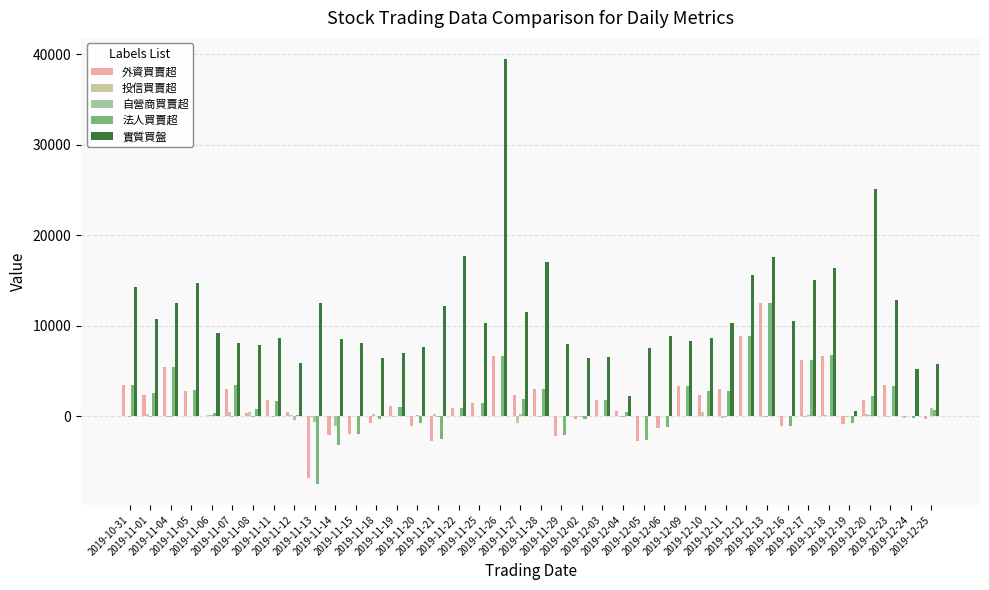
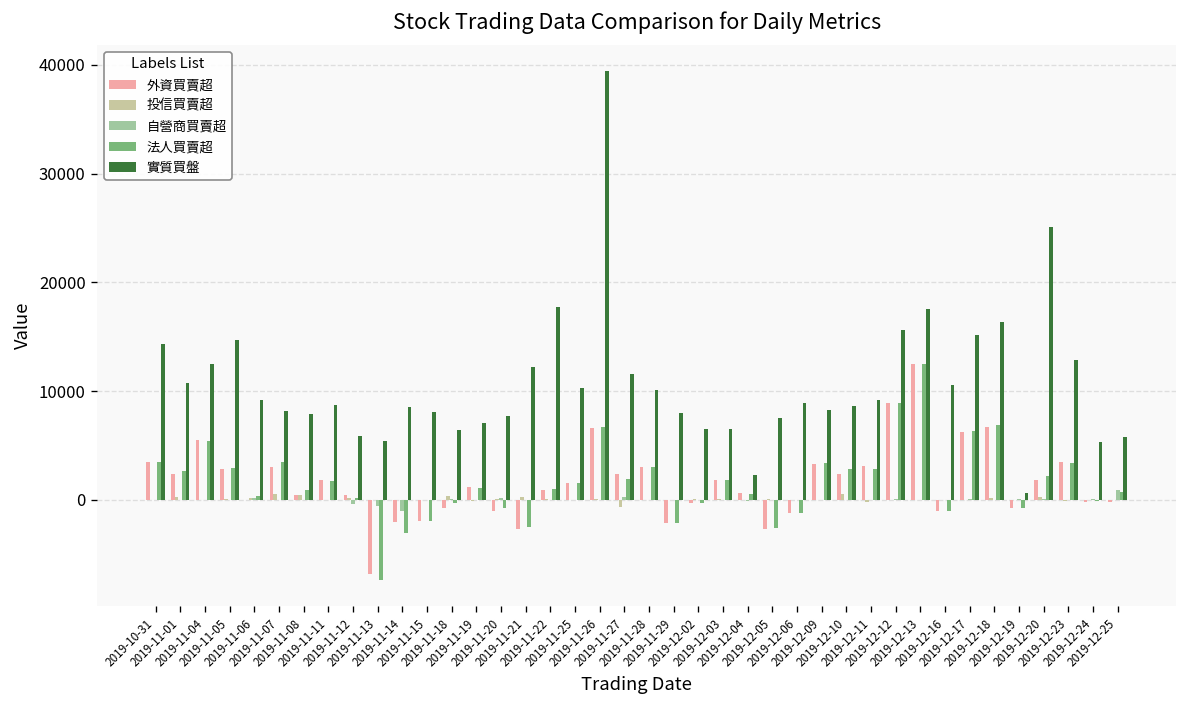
  {
    "實質買盤": {
      "2019-10-31": 14000,
      "2019-11-01": 11000,
      "2019-11-04": 12000,
      "2019-11-05": 15000,
      "2019-11-06": 9000,
      "2019-11-07": 8000,
      "2019-11-08": 8000,
      "2019-11-11": 9000,
      "2019-11-12": 6000,
-     "2019-11-13": 13000,
+     "2019-11-13": 5000,
      "2019-11-14": 9000,
      "2019-11-15": 8000,
      "2019-11-18": 6000,
      "2019-11-19": 7000,
      "2019-11-20": 8000,
      "2019-11-21": 12000,
      "2019-11-22": 18000,
      "2019-11-25": 10000,
      "2019-11-26": 39000,
      "2019-11-27": 12000,
-     "2019-11-28": 17000,
+     "2019-11-28": 10000,
      "2019-11-29": 8000,
      "2019-12-02": 6000,
      "2019-12-03": 7000,
      "2019-12-04": 2000,
      "2019-12-05": 8000,
      "2019-12-06": 9000,
      "2019-12-09": 8000,
      "2019-12-10": 9000,
-     "2019-12-11": 10000,
+     "2019-12-11": 9000,
      "2019-12-12": 16000,
      "2019-12-13": 18000,
      "2019-12-16": 11000,
      "2019-12-17": 15000,
      "2019-12-18": 16000,
      "2019-12-19": 1000,
      "2019-12-20": 25000,
      "2019-12-23": 13000,
      "2019-12-24": 5000,
      "2019-12-25": 6000
    }
  }
